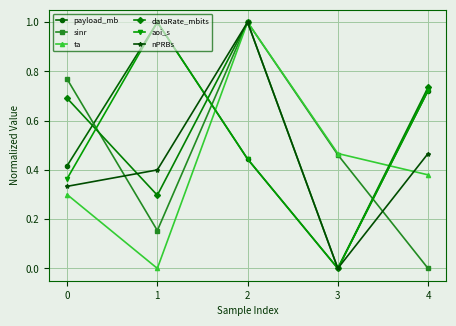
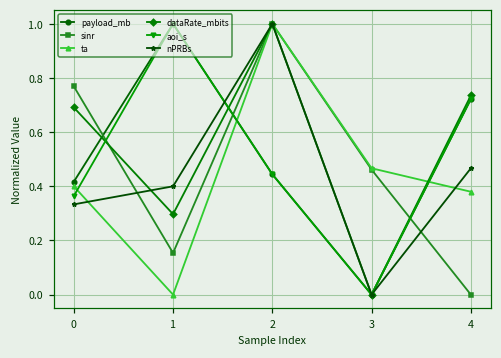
  {
    "ta": {
-     "0": 0.30,
+     "0": 0.40,
      "1": 0.00,
      "4": 0.38
    }
  }
